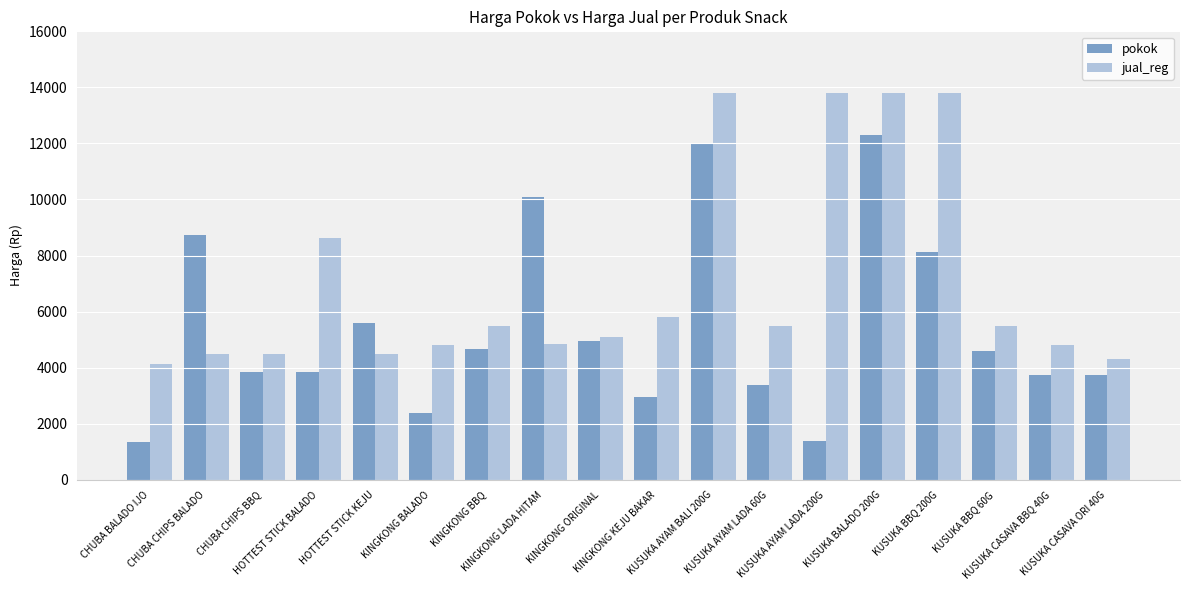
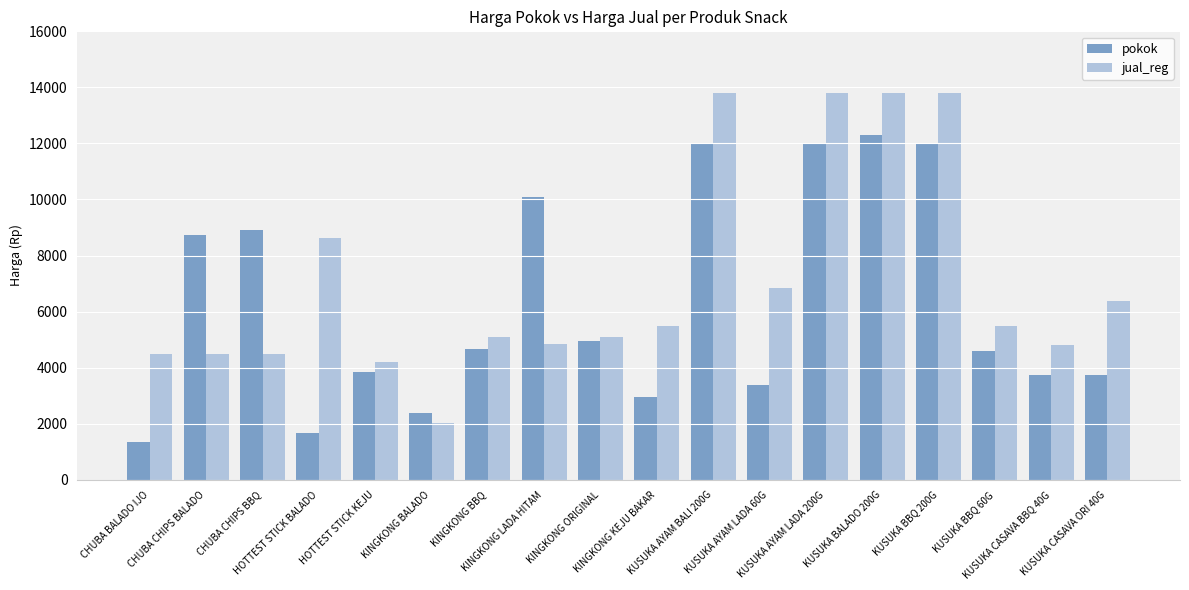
  {
    "pokok": {
      "CHUBA BALADO IJO": 1300,
      "CHUBA CHIPS BALADO": 8700,
-     "CHUBA CHIPS BBQ": 3900,
-     "HOTTEST STICK BALADO": 3900,
-     "HOTTEST STICK KEJU": 5600,
+     "CHUBA CHIPS BBQ": 8900,
+     "HOTTEST STICK BALADO": 1700,
+     "HOTTEST STICK KEJU": 3900,
      "KINGKONG BALADO": 2400,
      "KINGKONG BBQ": 4700,
      "KINGKONG LADA HITAM": 10100,
      "KINGKONG ORIGINAL": 4900,
      "KINGKONG KEJU BAKAR": 3000,
      "KUSUKA AYAM BALI 200G": 12000,
      "KUSUKA AYAM LADA 60G": 3400,
-     "KUSUKA AYAM LADA 200G": 1400,
+     "KUSUKA AYAM LADA 200G": 12000,
      "KUSUKA BALADO 200G": 12300,
-     "KUSUKA BBQ 200G": 8100,
+     "KUSUKA BBQ 200G": 12000,
      "KUSUKA BBQ 60G": 4600,
      "KUSUKA CASAVA BBQ 40G": 3800,
      "KUSUKA CASAVA ORI 40G": 3800
    },
    "jual_reg": {
-     "CHUBA BALADO IJO": 4100,
+     "CHUBA BALADO IJO": 4500,
      "CHUBA CHIPS BALADO": 4500,
      "CHUBA CHIPS BBQ": 4500,
      "HOTTEST STICK BALADO": 8600,
-     "HOTTEST STICK KEJU": 4500,
-     "KINGKONG BALADO": 4800,
-     "KINGKONG BBQ": 5500,
+     "HOTTEST STICK KEJU": 4200,
+     "KINGKONG BALADO": 2000,
+     "KINGKONG BBQ": 5100,
      "KINGKONG LADA HITAM": 4800,
      "KINGKONG ORIGINAL": 5100,
-     "KINGKONG KEJU BAKAR": 5800,
+     "KINGKONG KEJU BAKAR": 5500,
      "KUSUKA AYAM BALI 200G": 13800,
-     "KUSUKA AYAM LADA 60G": 5500,
+     "KUSUKA AYAM LADA 60G": 6800,
      "KUSUKA AYAM LADA 200G": 13800,
      "KUSUKA BALADO 200G": 13800,
      "KUSUKA BBQ 200G": 13800,
      "KUSUKA BBQ 60G": 5500,
      "KUSUKA CASAVA BBQ 40G": 4800,
-     "KUSUKA CASAVA ORI 40G": 4300
+     "KUSUKA CASAVA ORI 40G": 6400
    }
  }
